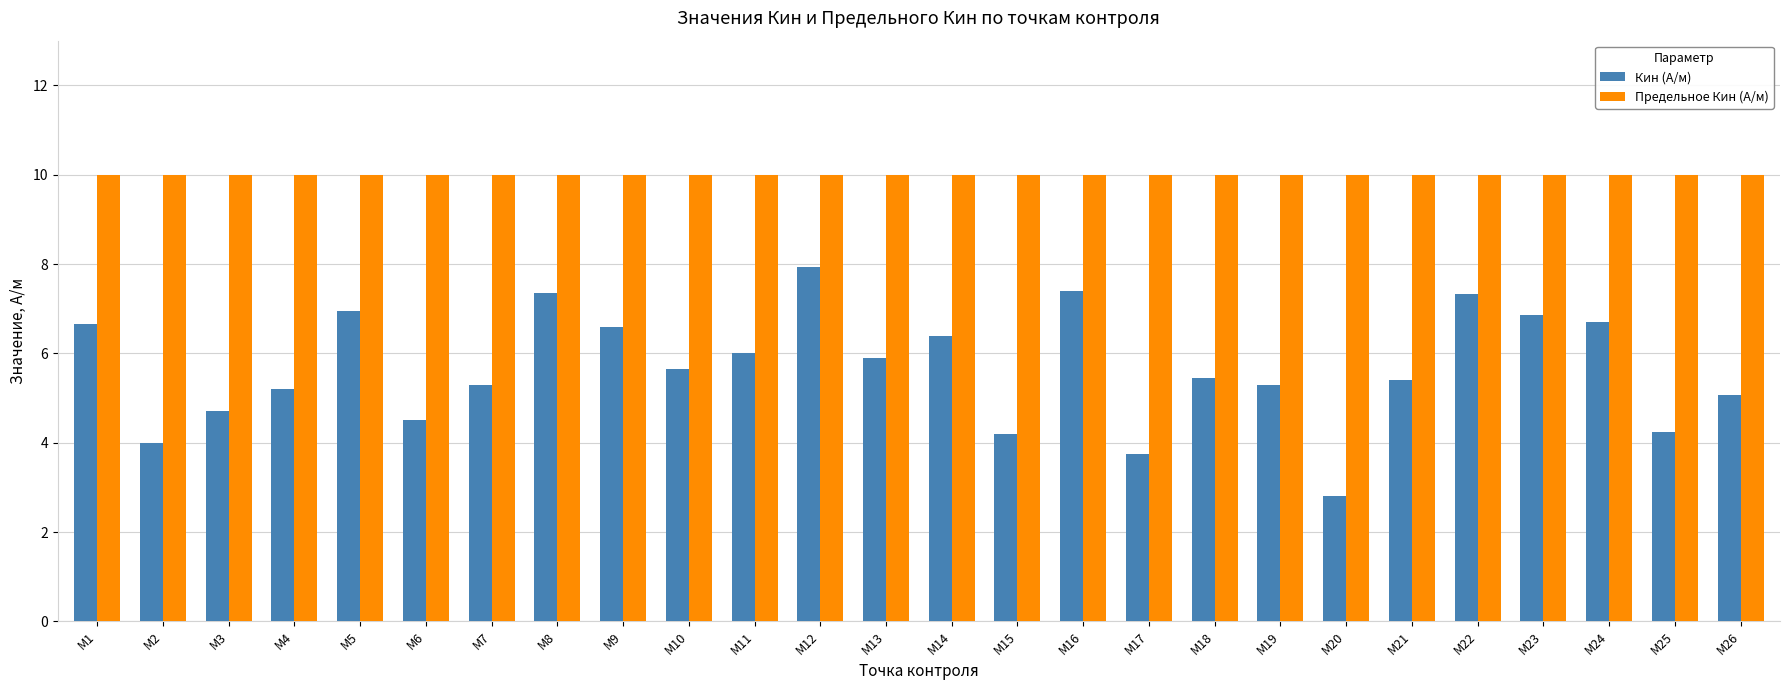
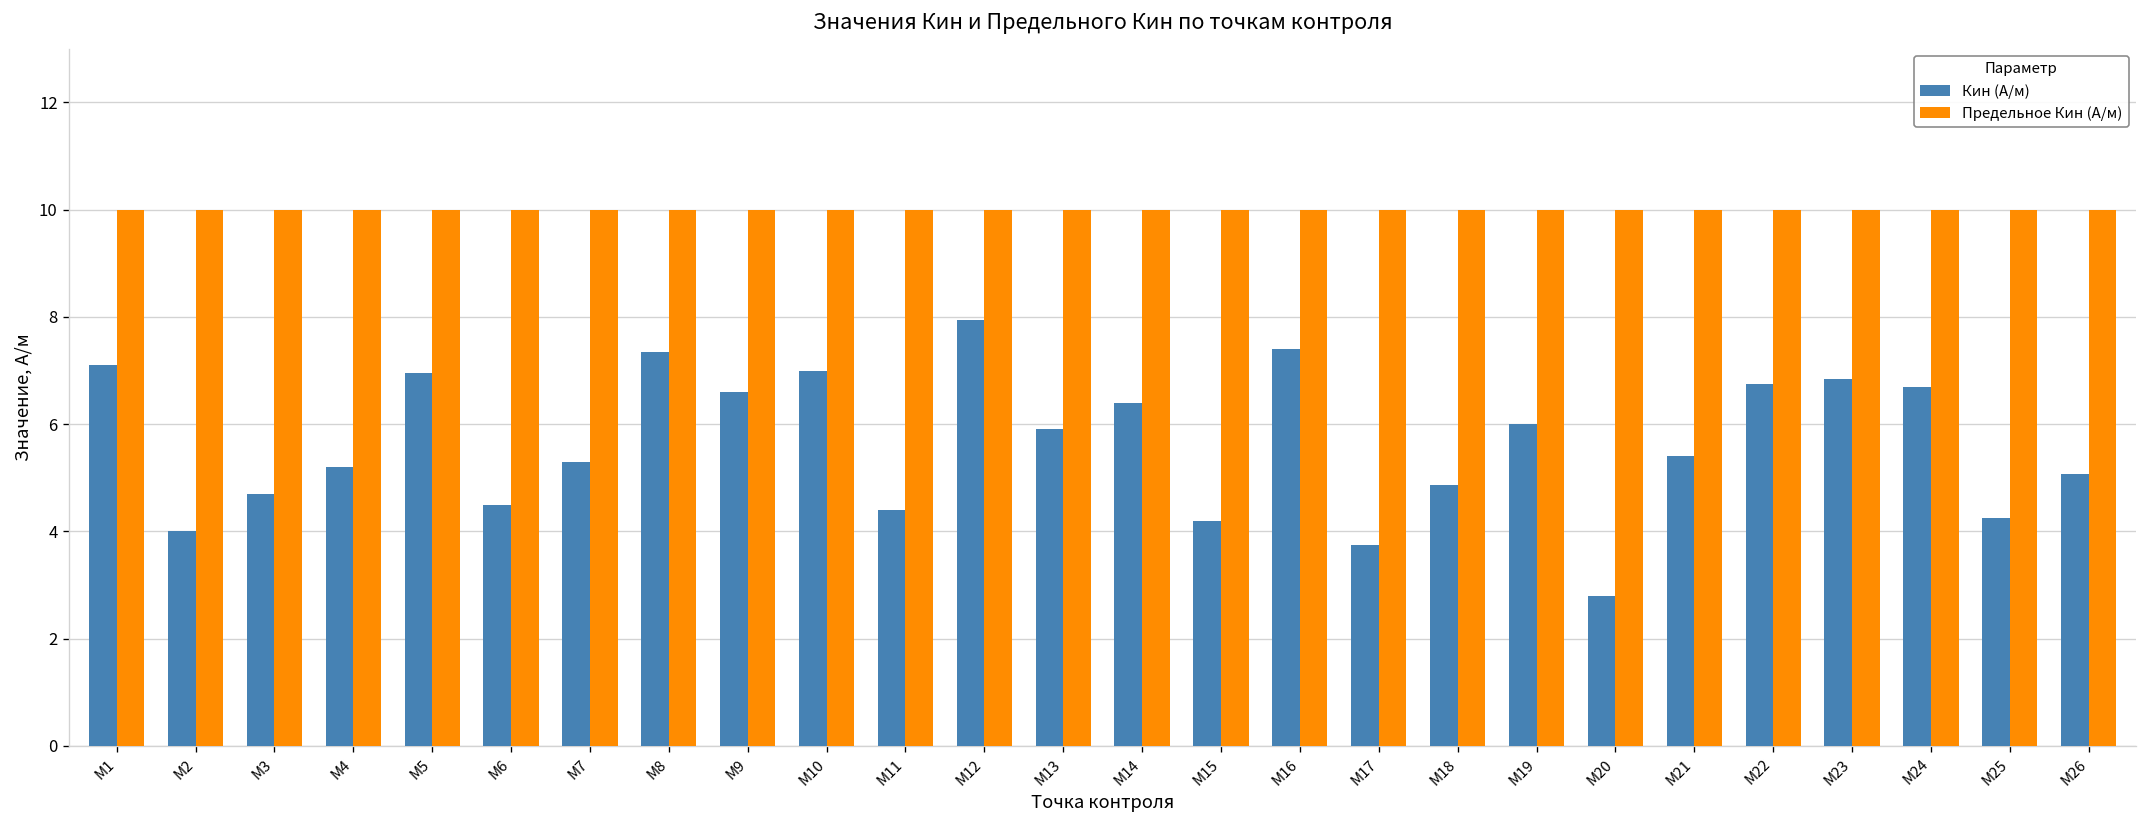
  {
    "Кин (A/м)": {
-     "М1": 6.7,
+     "М1": 7.1,
      "М2": 4.0,
      "М3": 4.7,
      "М4": 5.2,
      "М5": 7.0,
      "М6": 4.5,
      "М7": 5.3,
      "М8": 7.4,
      "М9": 6.6,
-     "М10": 5.7,
-     "М11": 6.0,
+     "М10": 7.0,
+     "М11": 4.4,
      "М12": 7.9,
      "М13": 5.9,
      "М14": 6.4,
      "М15": 4.2,
      "М16": 7.4,
      "М17": 3.8,
-     "М18": 5.5,
-     "М19": 5.3,
+     "М18": 4.9,
+     "М19": 6.0,
      "М20": 2.8,
      "М21": 5.4,
-     "М22": 7.3,
+     "М22": 6.8,
      "М23": 6.9,
      "М24": 6.7,
      "М25": 4.3,
      "М26": 5.1
    },
    "Предельное Кин (A/м)": {
      "М1": 10.0,
      "М2": 10.0,
      "М3": 10.0,
      "М4": 10.0,
      "М5": 10.0,
      "М6": 10.0,
      "М7": 10.0,
      "М8": 10.0,
      "М9": 10.0,
      "М10": 10.0,
      "М11": 10.0,
      "М12": 10.0,
      "М13": 10.0,
      "М14": 10.0,
      "М15": 10.0,
      "М16": 10.0,
      "М17": 10.0,
      "М18": 10.0,
      "М19": 10.0,
      "М20": 10.0,
      "М21": 10.0,
      "М22": 10.0,
      "М23": 10.0,
      "М24": 10.0,
      "М25": 10.0,
      "М26": 10.0
    }
  }
